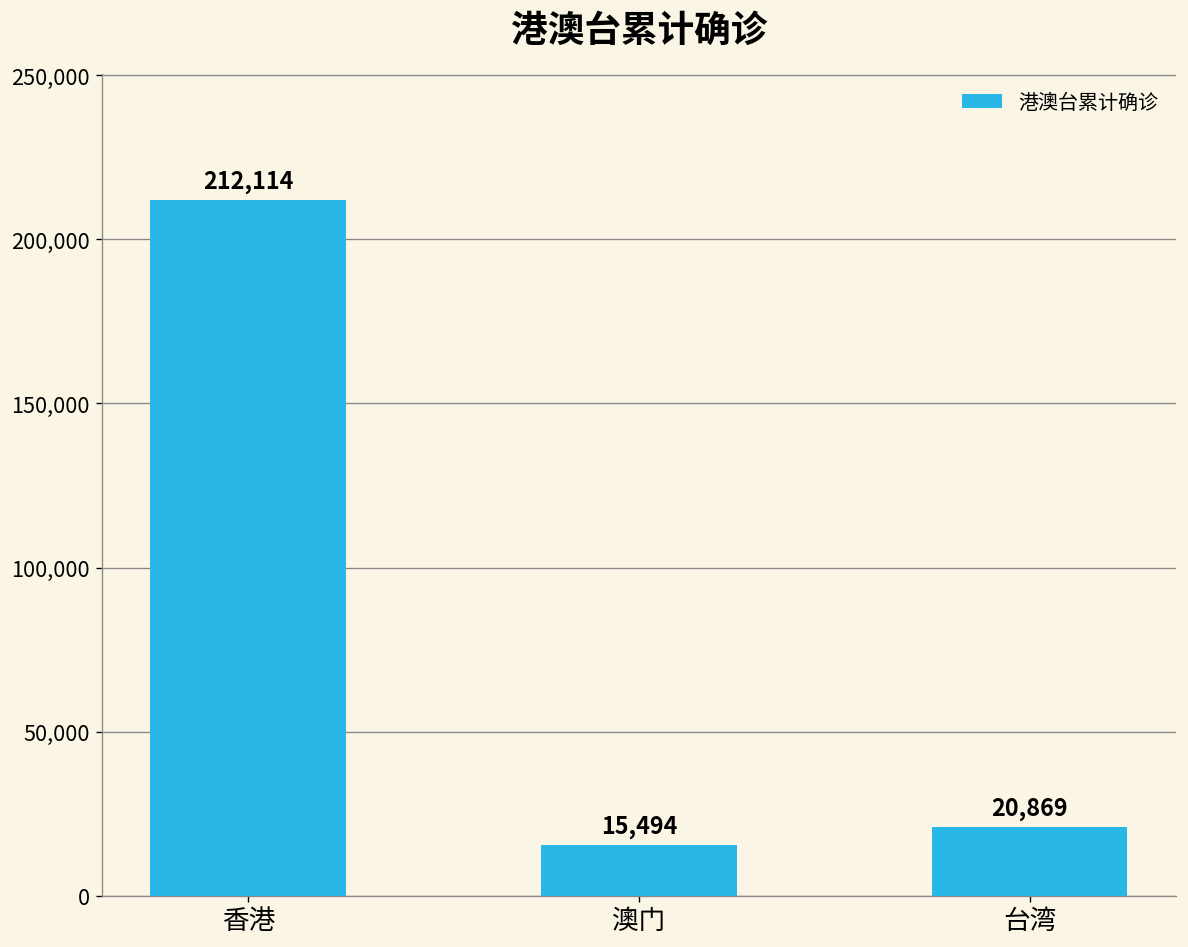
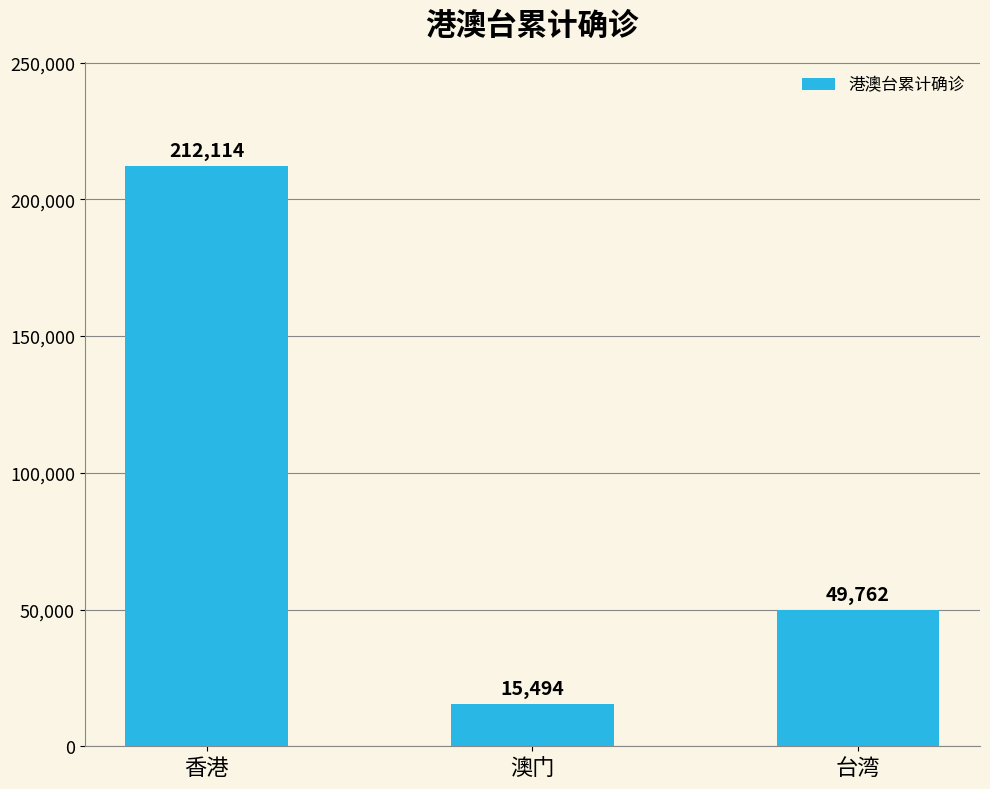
  {
    "香港": "212,114",
    "澳门": "15,494",
-   "台湾": "20,869"
+   "台湾": "49,762"
  }
